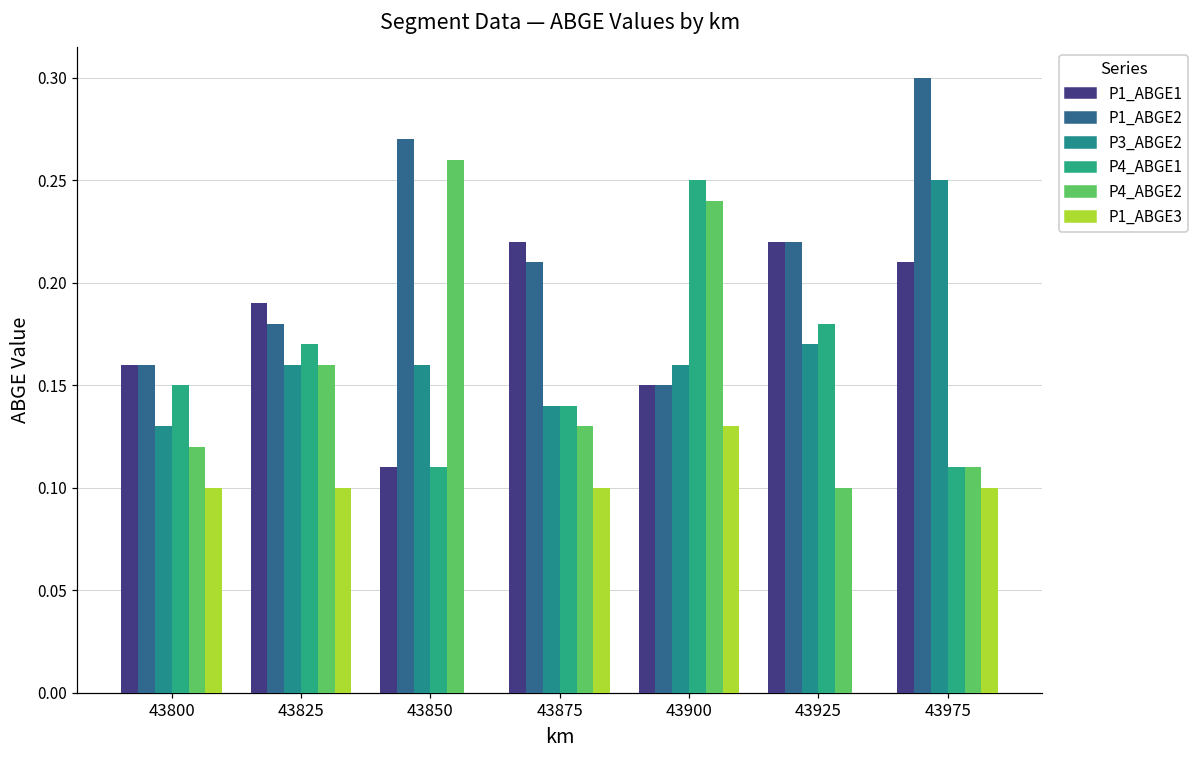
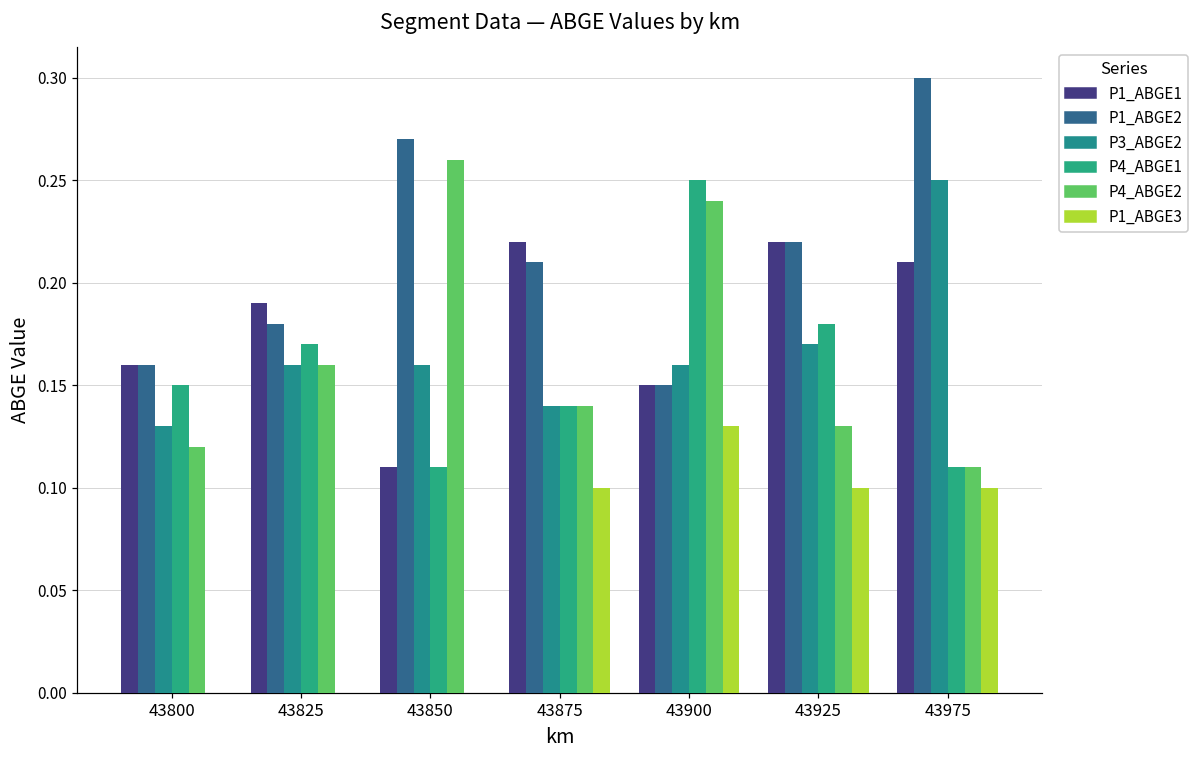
  {
    "P4_ABGE2": {
      "43800": 0.12,
      "43825": 0.16,
      "43850": 0.26,
-     "43875": 0.13,
+     "43875": 0.14,
      "43900": 0.24,
-     "43925": 0.10,
+     "43925": 0.13,
      "43975": 0.11
    },
    "P1_ABGE3": {
-     "43800": 0.1,
-     "43825": 0.1,
+     "43800": 0.0,
+     "43825": 0.0,
      "43850": 0.0,
      "43875": 0.1,
      "43900": 0.130,
-     "43925": 0.0,
+     "43925": 0.1,
      "43975": 0.1
    }
  }
